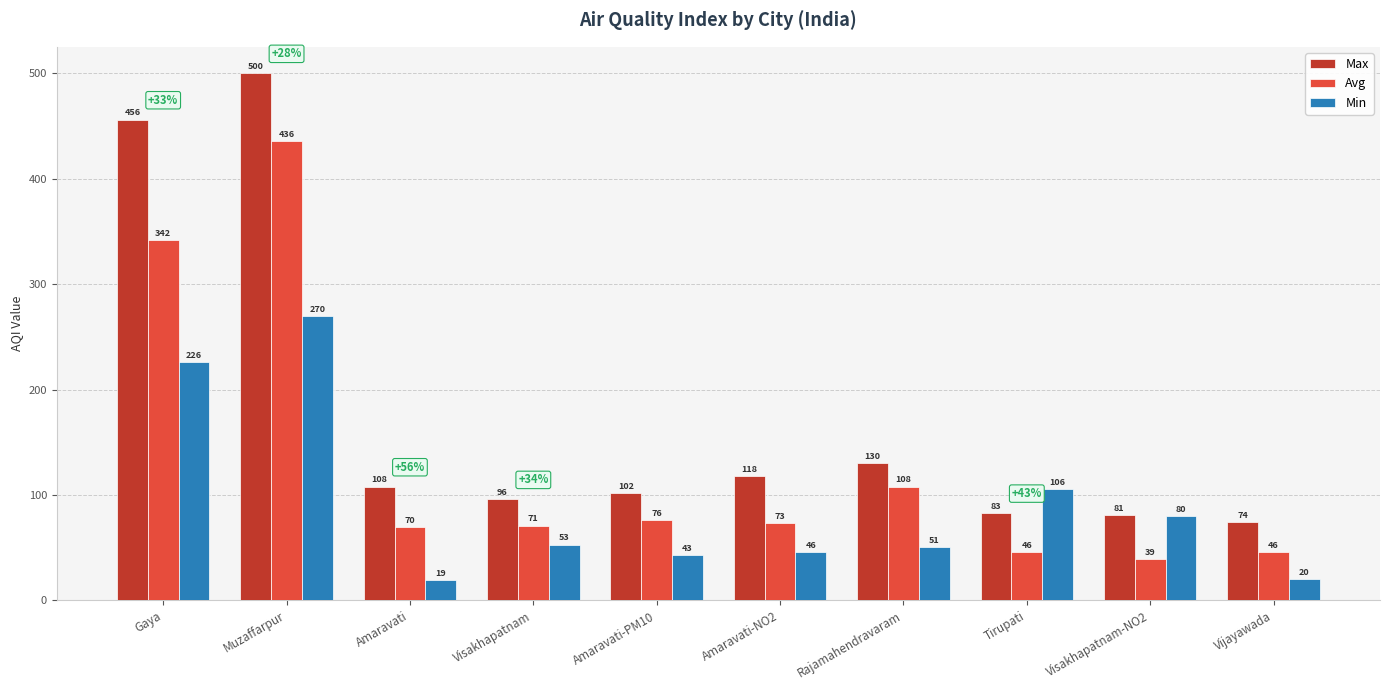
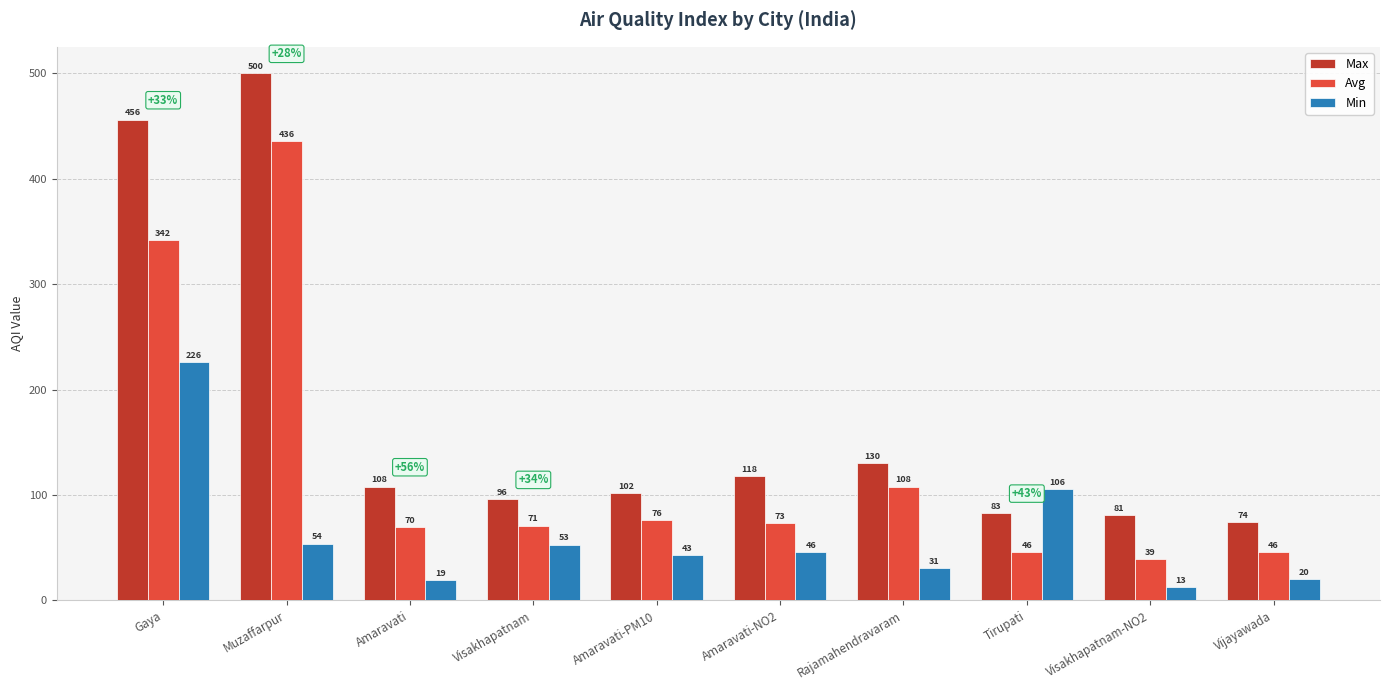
  {
    "Min": {
      "Gaya": 226,
-     "Muzaffarpur": 270,
+     "Muzaffarpur": 54,
      "Amaravati": 19,
      "Visakhapatnam": 53,
      "Amaravati-PM10": 43,
      "Amaravati-NO2": 46,
-     "Rajamahendravaram": 51,
+     "Rajamahendravaram": 31,
      "Tirupati": 106,
-     "Visakhapatnam-NO2": 80,
+     "Visakhapatnam-NO2": 13,
      "Vijayawada": 20
    }
  }
